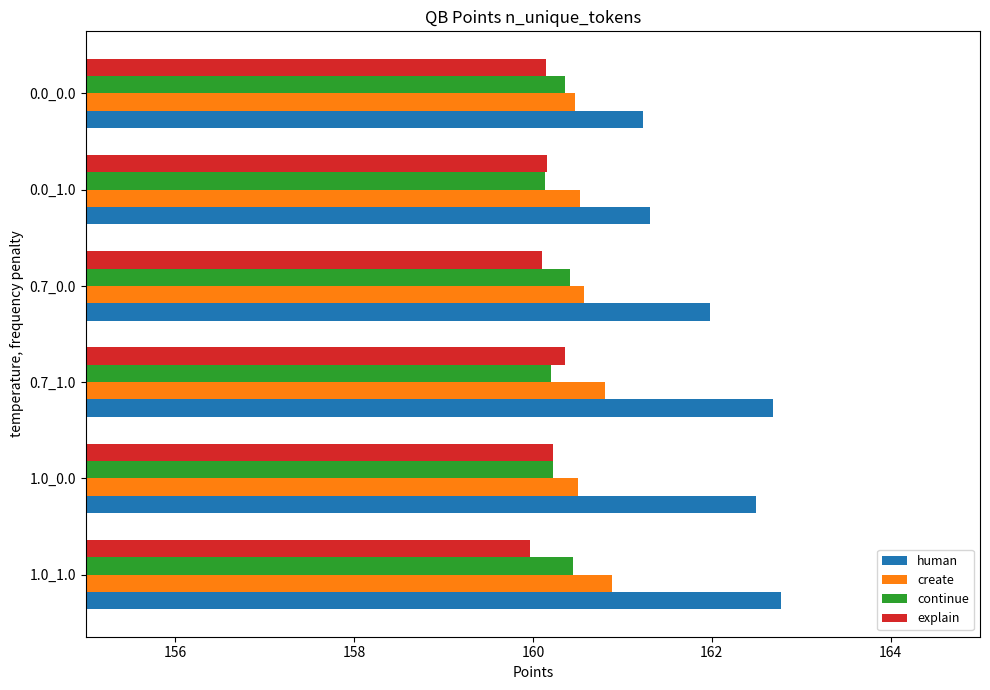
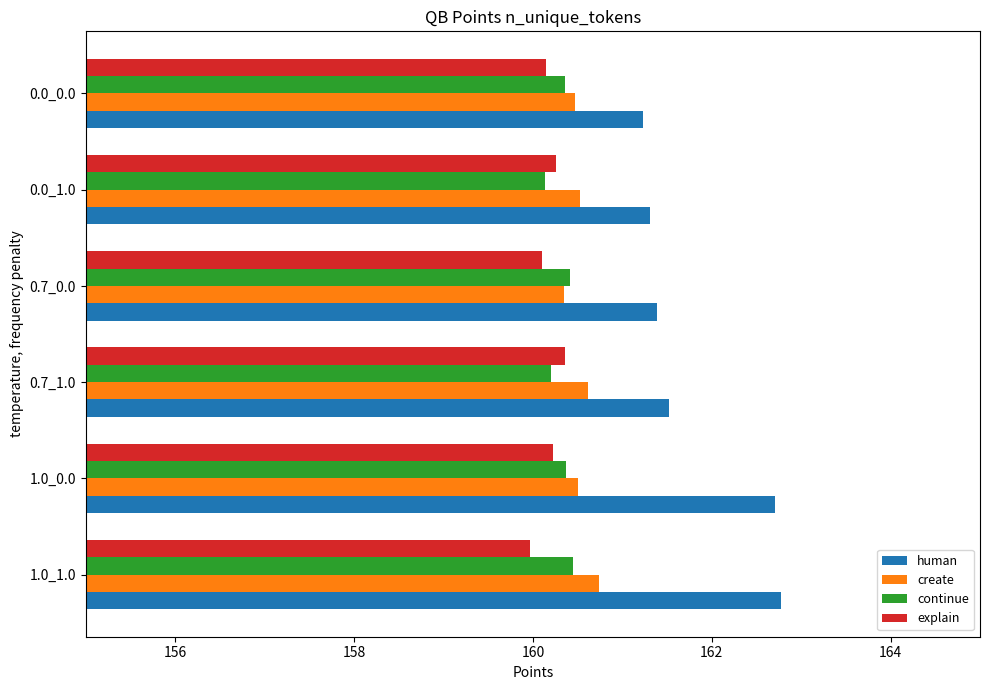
  {
    "human": {
      "0.0_0.0": 161.2,
      "0.0_1.0": 161.3,
-     "0.7_0.0": 162.0,
-     "0.7_1.0": 162.7,
-     "1.0_0.0": 162.5,
+     "0.7_0.0": 161.4,
+     "0.7_1.0": 161.5,
+     "1.0_0.0": 162.7,
      "1.0_1.0": 162.8
    },
    "create": {
      "0.0_0.0": 160.5,
      "0.0_1.0": 160.5,
-     "0.7_0.0": 160.6,
-     "0.7_1.0": 160.8,
+     "0.7_0.0": 160.4,
+     "0.7_1.0": 160.6,
      "1.0_0.0": 160.5,
-     "1.0_1.0": 160.9
+     "1.0_1.0": 160.7
    },
    "continue": {
      "0.0_0.0": 160.4,
      "0.0_1.0": 160.1,
      "0.7_0.0": 160.4,
      "0.7_1.0": 160.2,
-     "1.0_0.0": 160.2,
+     "1.0_0.0": 160.4,
      "1.0_1.0": 160.5
    },
    "explain": {
      "0.0_0.0": 160.2,
-     "0.0_1.0": 160.2,
+     "0.0_1.0": 160.3,
      "0.7_0.0": 160.1,
      "0.7_1.0": 160.4,
      "1.0_0.0": 160.2,
      "1.0_1.0": 160.0
    }
  }
